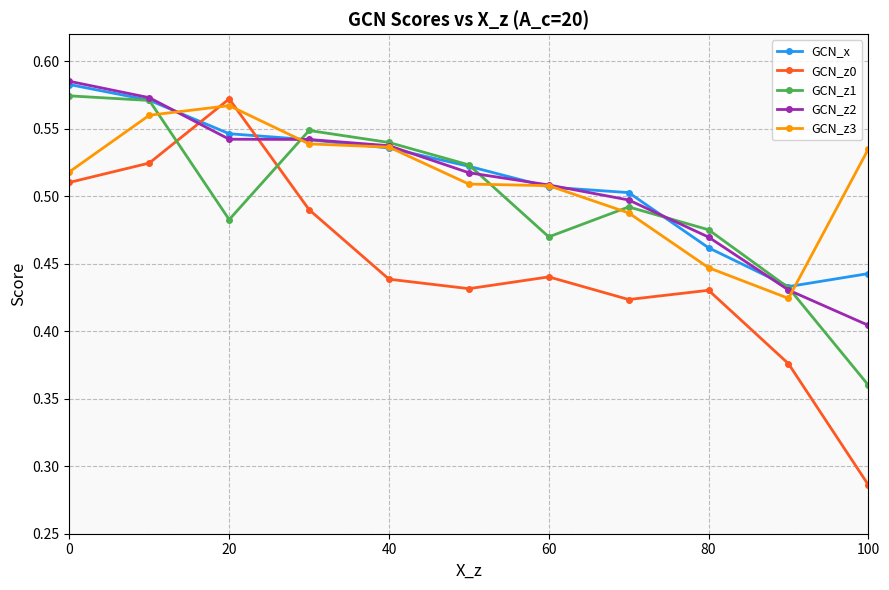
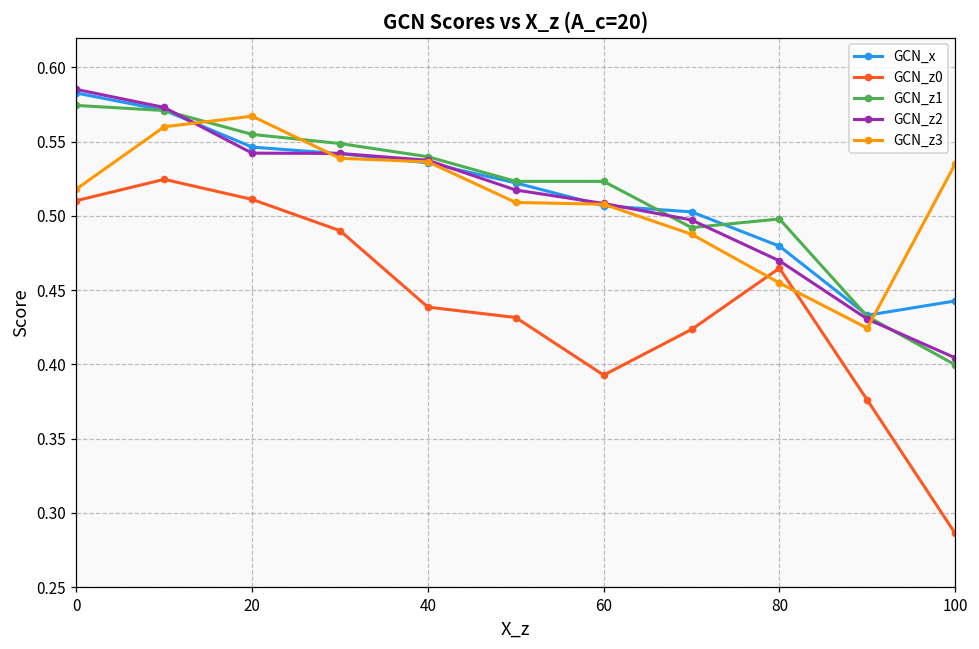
  {
    "GCN_x": {
      "0": 0.583,
      "20": 0.546,
-     "80": 0.462,
+     "80": 0.480,
      "100": 0.443
    },
    "GCN_z0": {
      "0": 0.510,
-     "20": 0.572,
+     "20": 0.511,
      "40": 0.439,
-     "60": 0.440,
-     "80": 0.430,
+     "60": 0.393,
+     "80": 0.465,
      "100": 0.286
    },
    "GCN_z1": {
      "0": 0.574,
-     "20": 0.483,
+     "20": 0.555,
      "40": 0.540,
-     "60": 0.470,
-     "80": 0.475,
-     "100": 0.360
+     "60": 0.523,
+     "80": 0.498,
+     "100": 0.400
    },
    "GCN_z2": {
      "0": 0.585,
      "20": 0.542,
      "80": 0.470,
      "100": 0.404
    },
    "GCN_z3": {
      "0": 0.518,
      "20": 0.567,
-     "80": 0.447,
+     "80": 0.455,
      "100": 0.535
    }
  }
